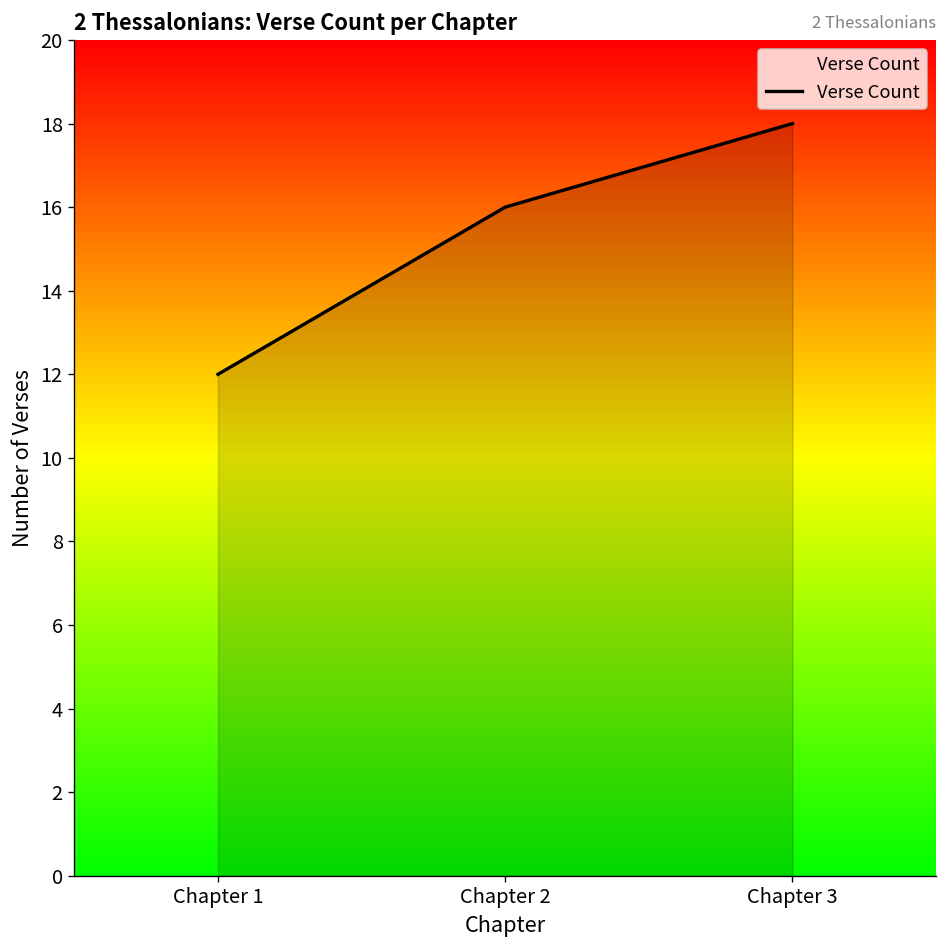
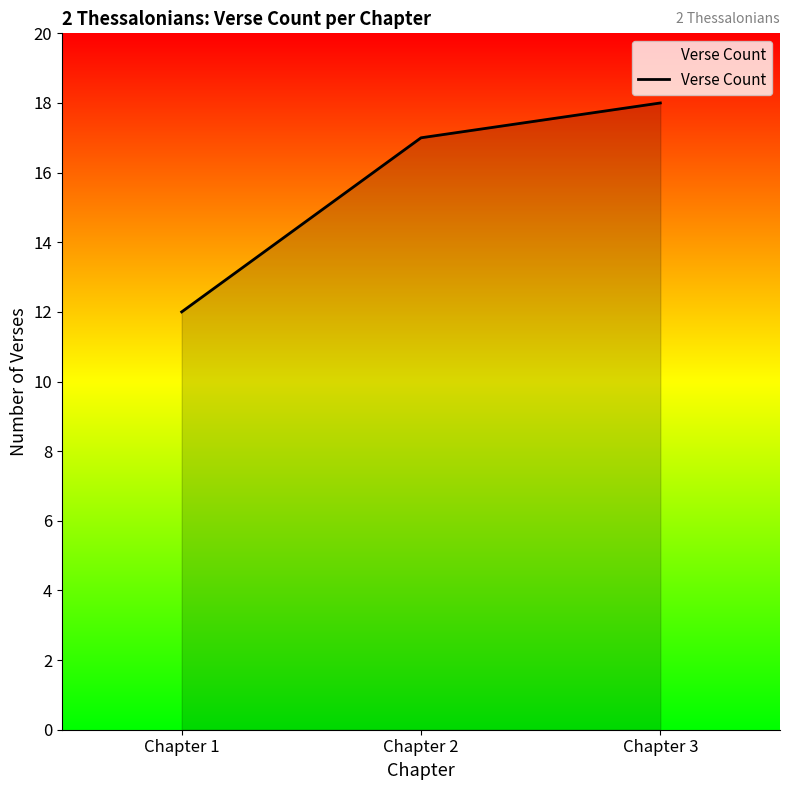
  {
    "Chapter 1": 12,
-   "Chapter 2": 16,
+   "Chapter 2": 17,
    "Chapter 3": 18
  }
